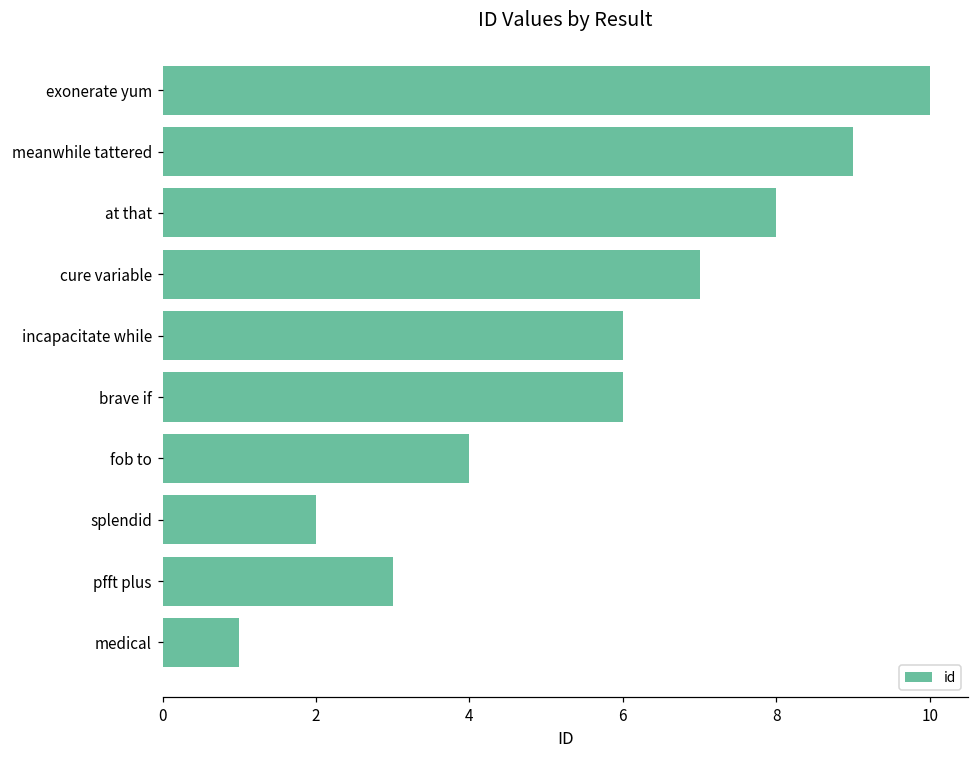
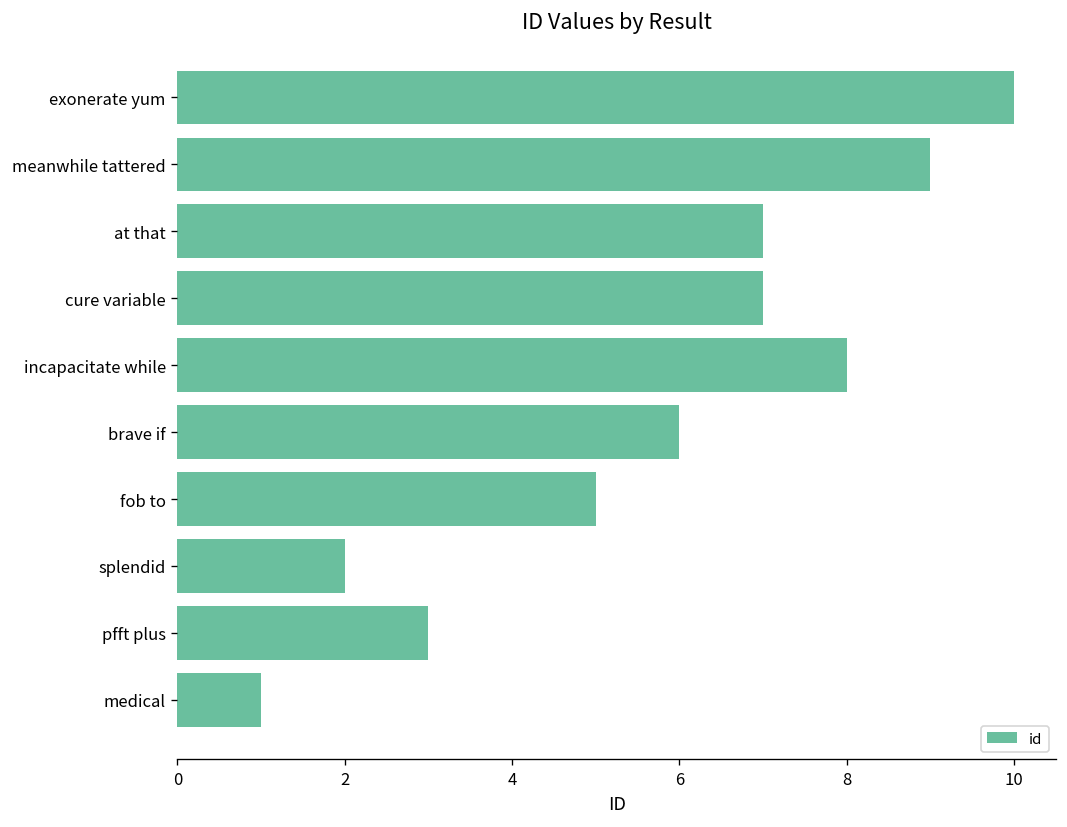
  {
    "exonerate yum": 10,
    "meanwhile tattered": 9,
-   "at that": 8,
+   "at that": 7,
    "cure variable": 7,
-   "incapacitate while": 6,
+   "incapacitate while": 8,
    "brave if": 6,
-   "fob to": 4,
+   "fob to": 5,
    "splendid": 2,
    "pfft plus": 3,
    "medical": 1
  }
